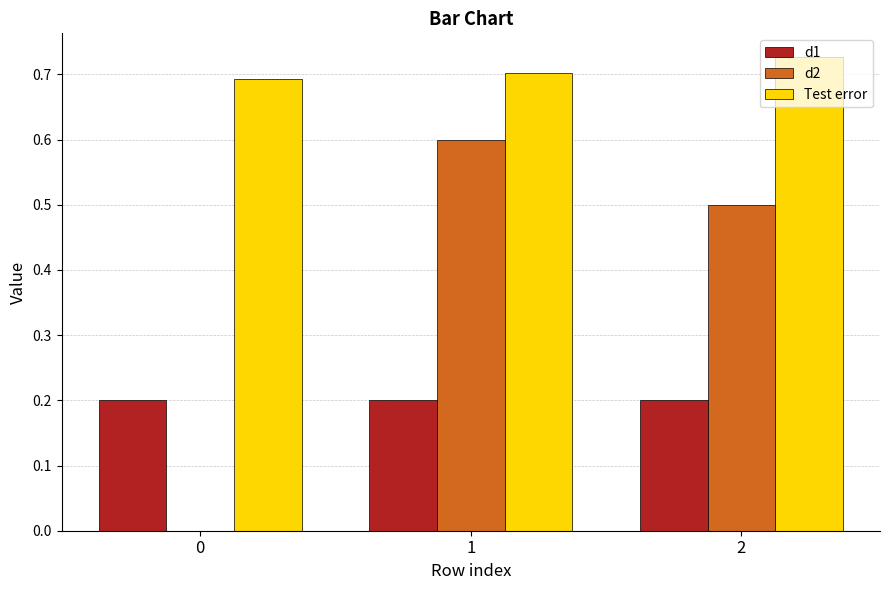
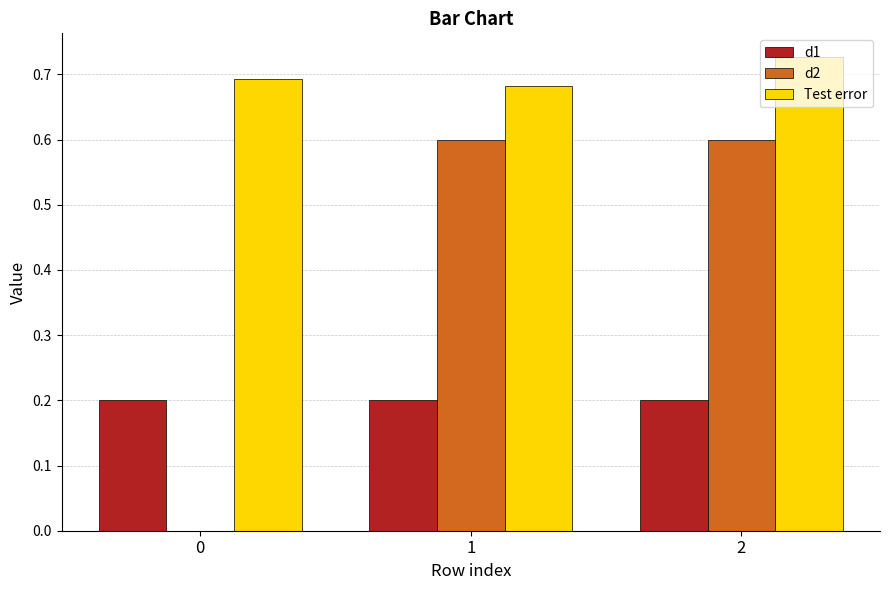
  {
    "d1": {
      "0": 0.20,
      "1": 0.20,
      "2": 0.20
    },
    "d2": {
      "0": 0.0,
      "1": 0.6,
-     "2": 0.5
+     "2": 0.6
    },
    "Test error": {
      "0": 0.69,
-     "1": 0.70
+     "1": 0.68
    }
  }
